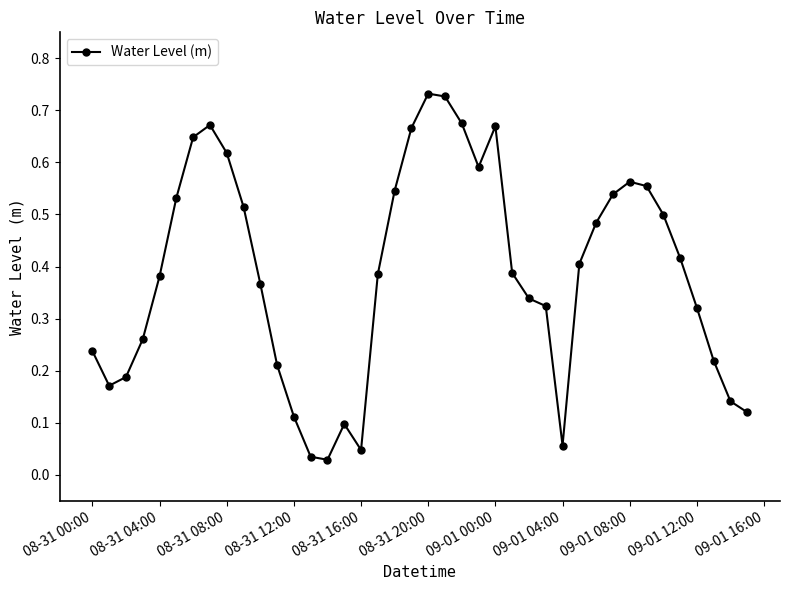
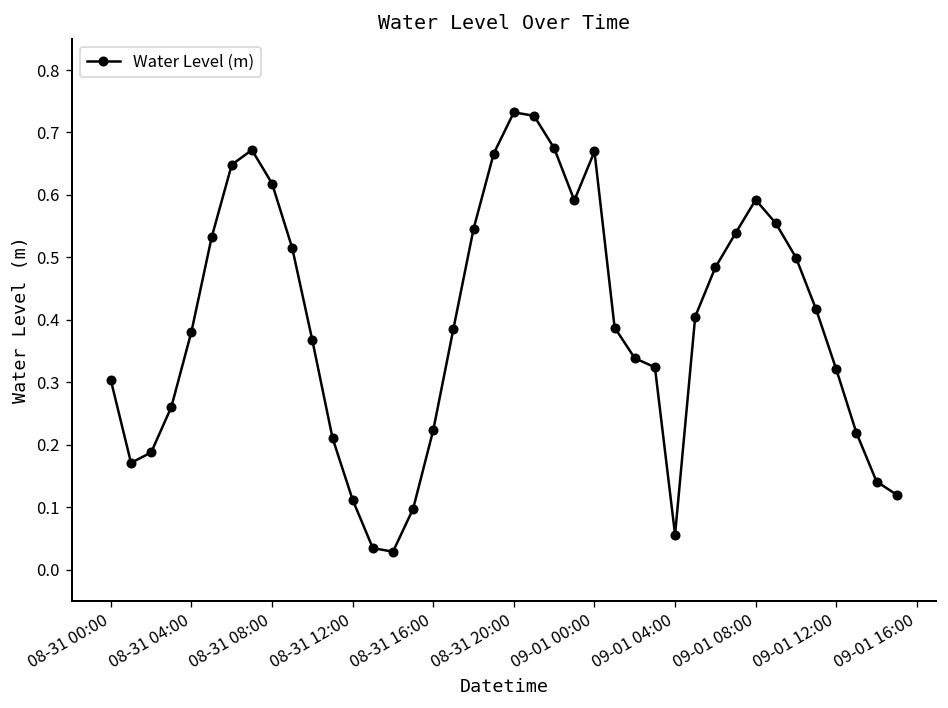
  {
-   "08-31 00:00": 0.24,
+   "08-31 00:00": 0.30,
    "08-31 04:00": 0.38,
    "08-31 08:00": 0.62,
    "08-31 12:00": 0.11,
-   "08-31 16:00": 0.05,
+   "08-31 16:00": 0.22,
    "08-31 20:00": 0.73,
    "09-01 00:00": 0.67,
    "09-01 04:00": 0.06,
-   "09-01 08:00": 0.56,
+   "09-01 08:00": 0.59,
    "09-01 12:00": 0.32
  }
